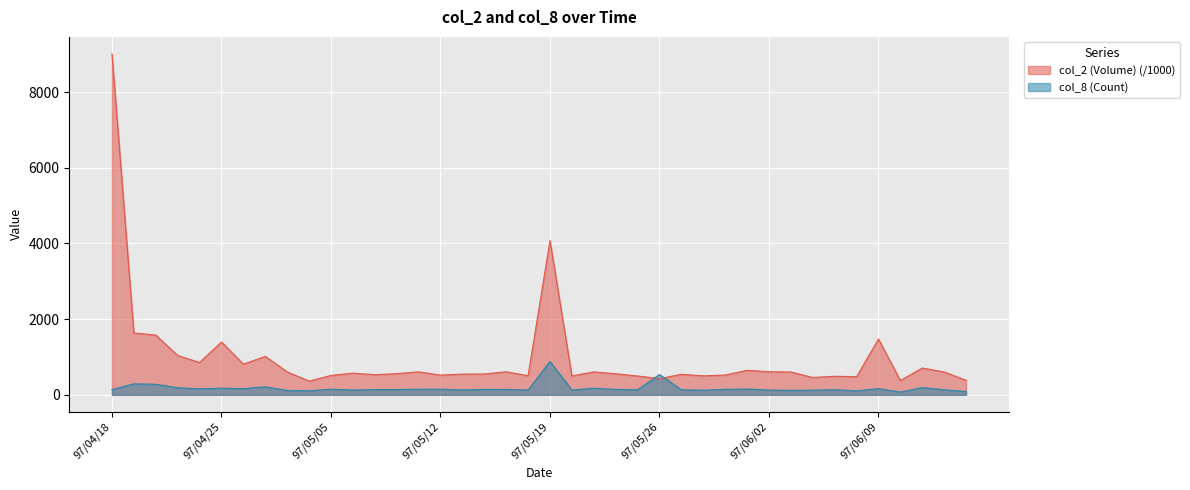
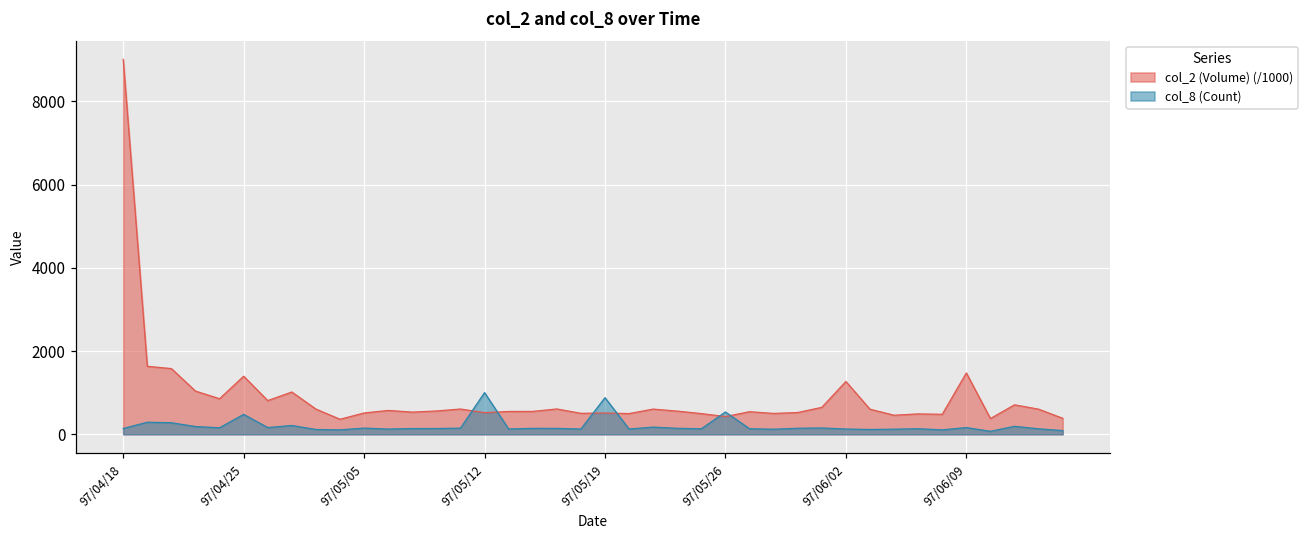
  {
    "col_2 (Volume) (/1000)": {
      "97/04/18": 9000,
      "97/04/25": 1400,
      "97/05/05": 500,
      "97/05/12": 500,
-     "97/05/19": 4100,
+     "97/05/19": 500,
      "97/05/26": 400,
-     "97/06/02": 600,
+     "97/06/02": 1300,
      "97/06/09": 1500
    },
    "col_8 (Count)": {
      "97/04/18": 100,
-     "97/04/25": 200,
+     "97/04/25": 500,
      "97/05/05": 100,
-     "97/05/12": 100,
+     "97/05/12": 1000,
      "97/05/19": 900,
      "97/05/26": 500,
      "97/06/02": 100,
      "97/06/09": 200
    }
  }
